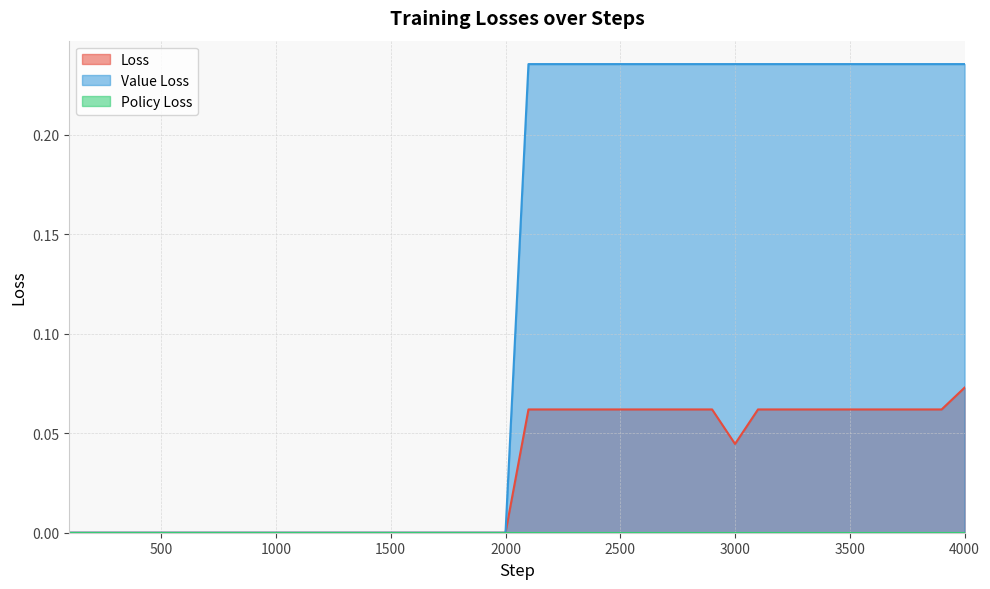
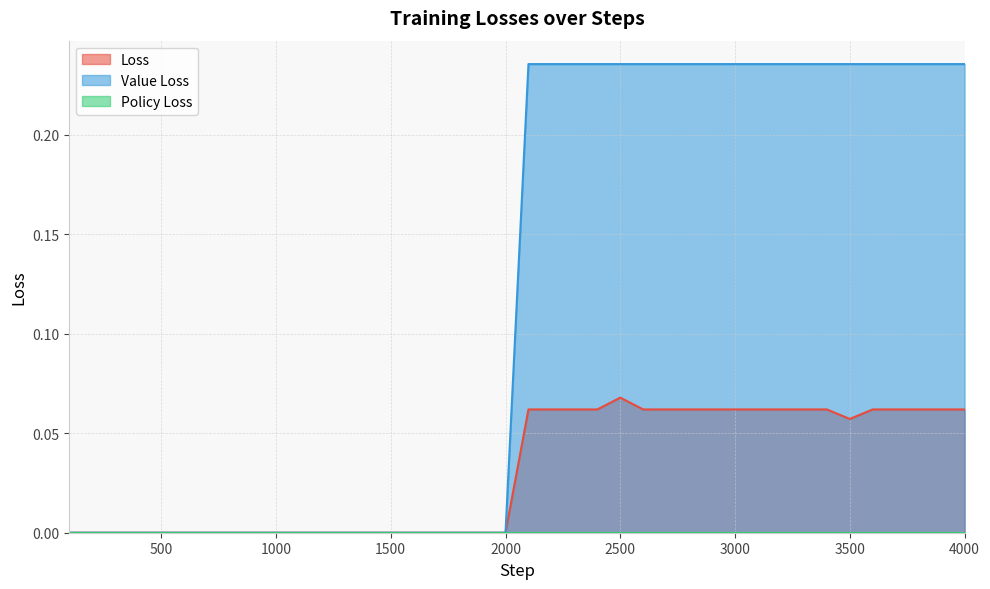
  {
    "Loss": {
-     "2500": 0.062,
-     "3000": 0.045,
-     "3500": 0.062,
-     "4000": 0.073
+     "2500": 0.068,
+     "3000": 0.062,
+     "3500": 0.057,
+     "4000": 0.062
    },
    "Value Loss": {
      "2500": 0.235,
      "3000": 0.235,
      "3500": 0.235,
      "4000": 0.235
    },
    "Policy Loss": {
      "2500": 0.000,
      "3000": 0.000,
      "3500": 0.000,
      "4000": 0.000
    }
  }
